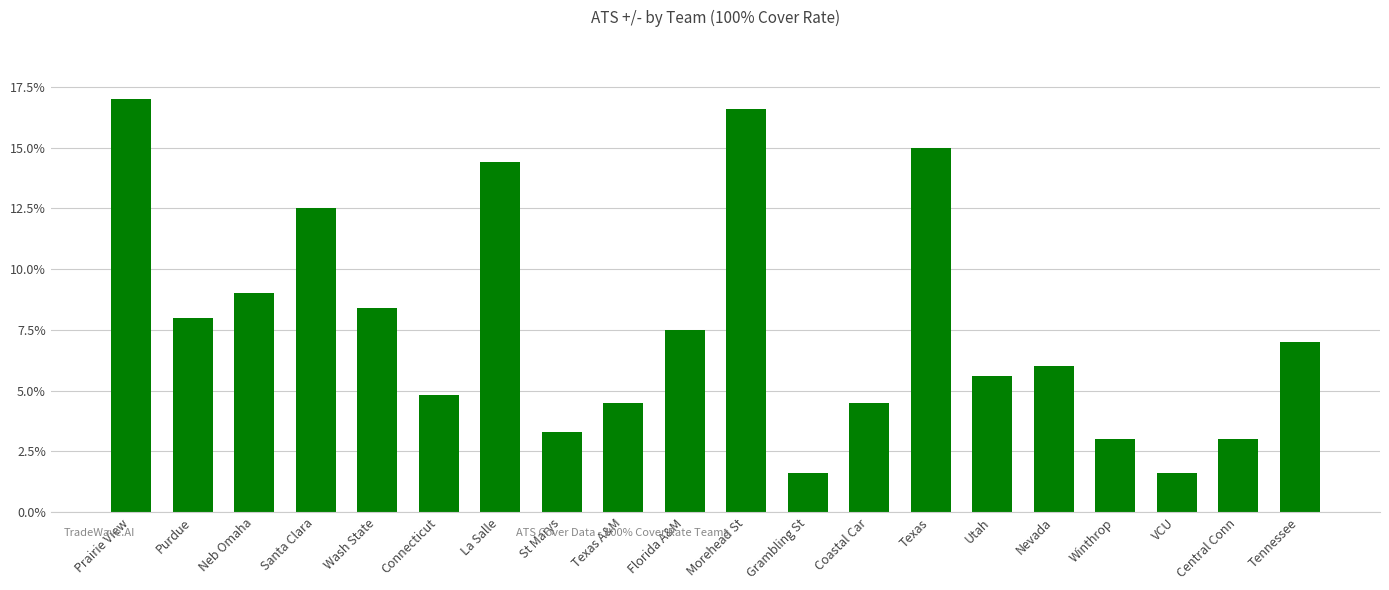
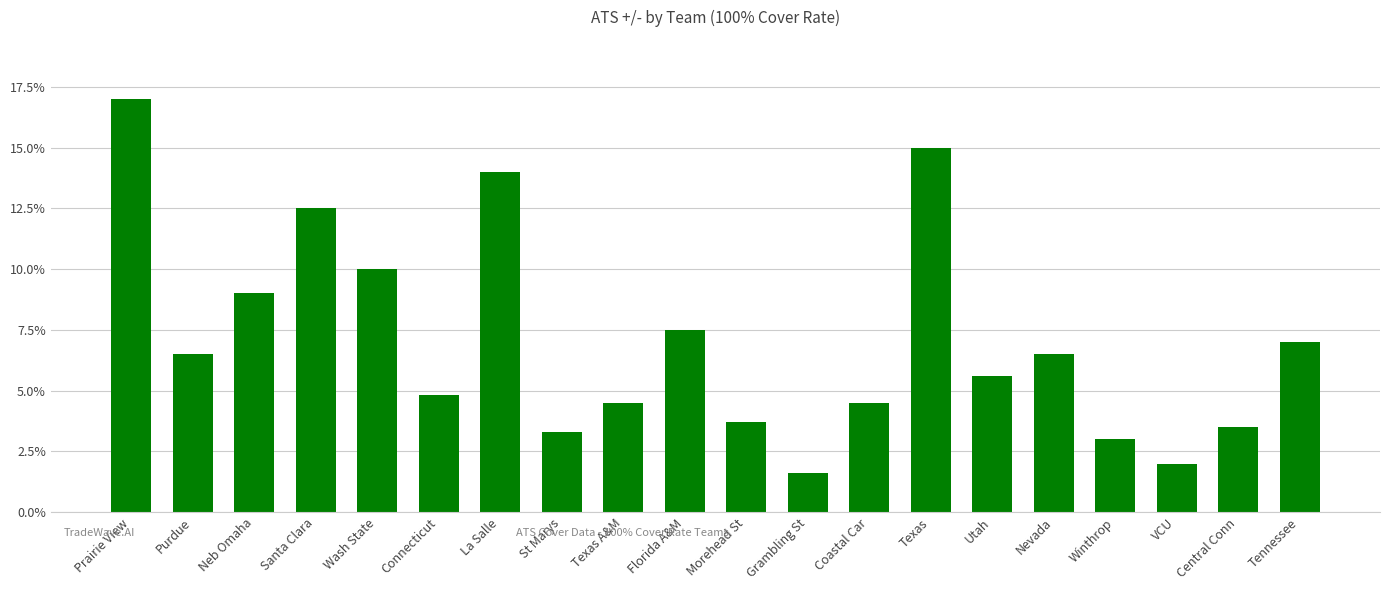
  {
    "Prairie View": "17.0%",
-   "Purdue": "8.0%",
+   "Purdue": "6.5%",
    "Neb Omaha": "9.0%",
    "Santa Clara": "12.5%",
-   "Wash State": "8.4%",
+   "Wash State": "10.0%",
    "Connecticut": "4.8%",
-   "La Salle": "14.4%",
+   "La Salle": "14.0%",
    "St Marys": "3.3%",
    "Texas A&M": "4.5%",
    "Florida A&M": "7.5%",
-   "Morehead St": "16.6%",
+   "Morehead St": "3.7%",
    "Grambling St": "1.6%",
    "Coastal Car": "4.5%",
    "Texas": "15.0%",
    "Utah": "5.6%",
-   "Nevada": "6.0%",
+   "Nevada": "6.5%",
    "Winthrop": "3.0%",
-   "VCU": "1.6%",
-   "Central Conn": "3.0%",
+   "VCU": "2.0%",
+   "Central Conn": "3.5%",
    "Tennessee": "7.0%"
  }
